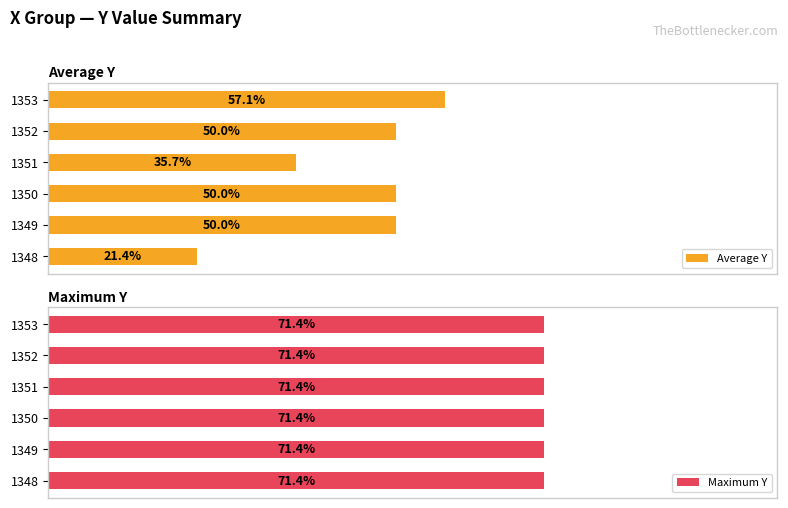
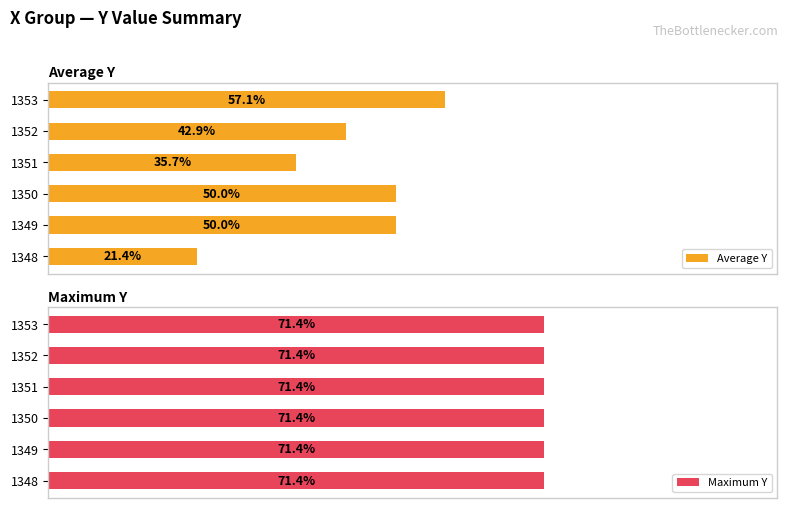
  {
    "Average Y": {
      "1353": "57.1%",
-     "1352": "50.0%",
+     "1352": "42.9%",
      "1351": "35.7%",
      "1350": "50.0%",
      "1349": "50.0%",
      "1348": "21.4%"
    },
    "Maximum Y": {
      "1353": "71.4%",
      "1352": "71.4%",
      "1351": "71.4%",
      "1350": "71.4%",
      "1349": "71.4%",
      "1348": "71.4%"
    }
  }
